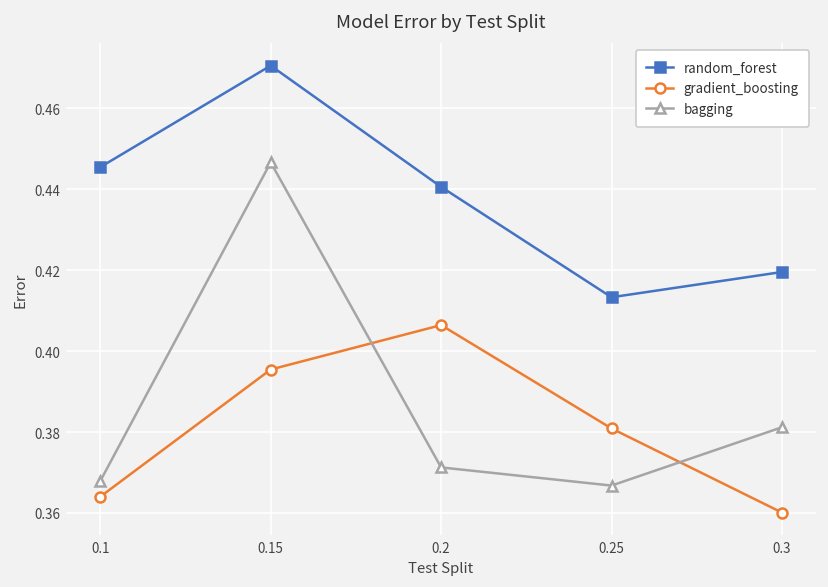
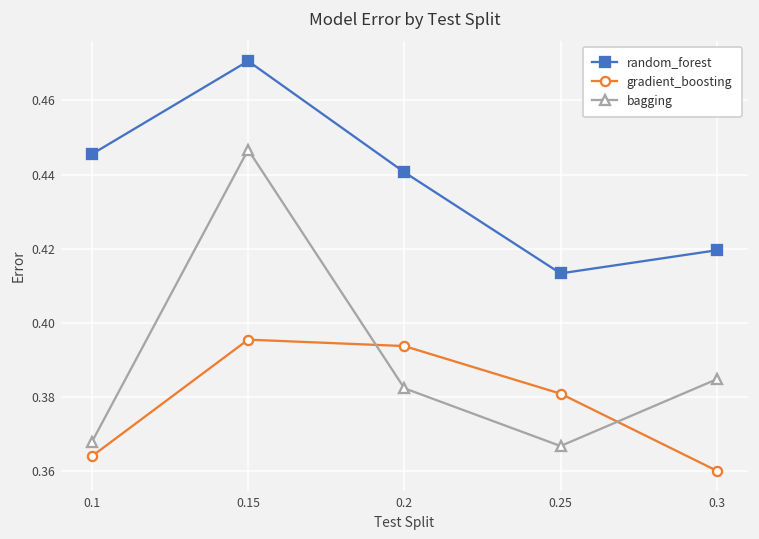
  {
    "random_forest": {
      "0.1": 0.445,
      "0.15": 0.471,
      "0.2": 0.441,
      "0.25": 0.413,
      "0.3": 0.420
    },
    "gradient_boosting": {
      "0.1": 0.364,
      "0.15": 0.395,
-     "0.2": 0.406,
+     "0.2": 0.394,
      "0.25": 0.381,
      "0.3": 0.360
    },
    "bagging": {
      "0.1": 0.368,
      "0.15": 0.447,
-     "0.2": 0.371,
+     "0.2": 0.382,
      "0.25": 0.367,
-     "0.3": 0.381
+     "0.3": 0.385
    }
  }
